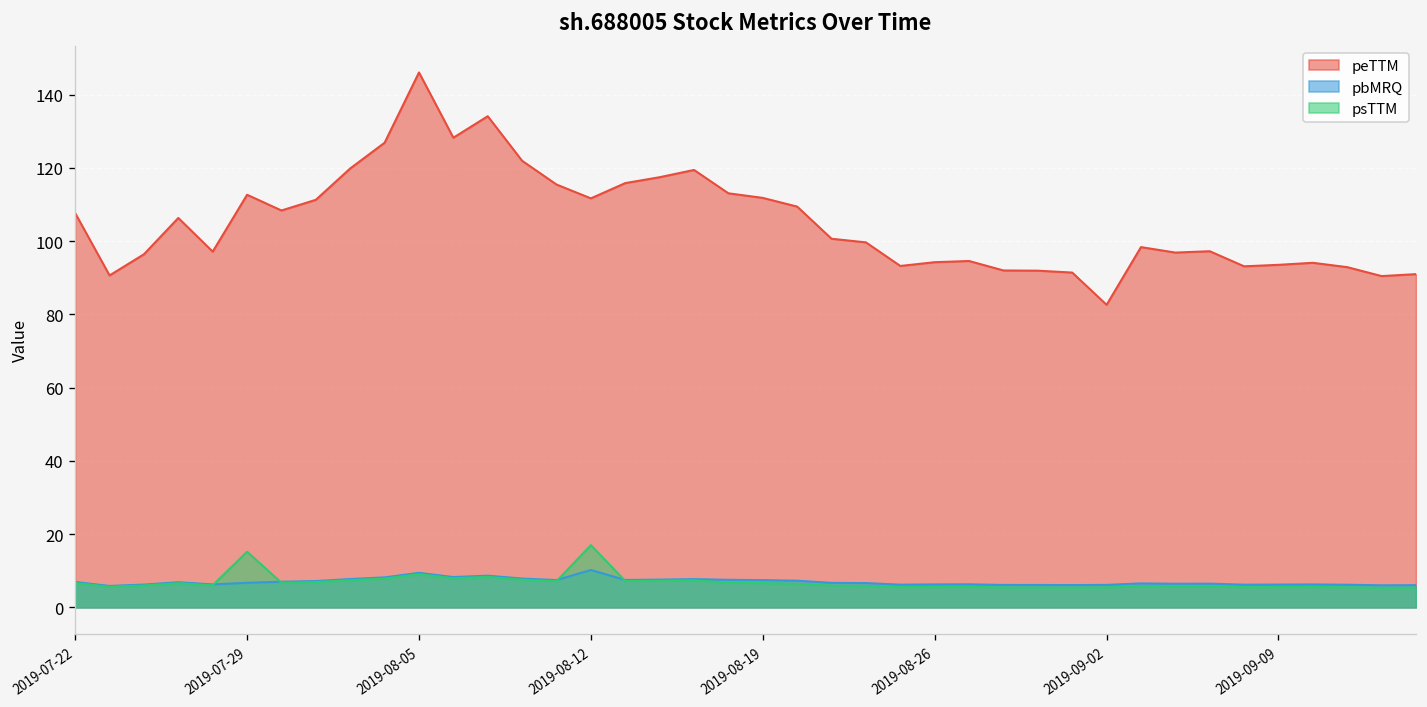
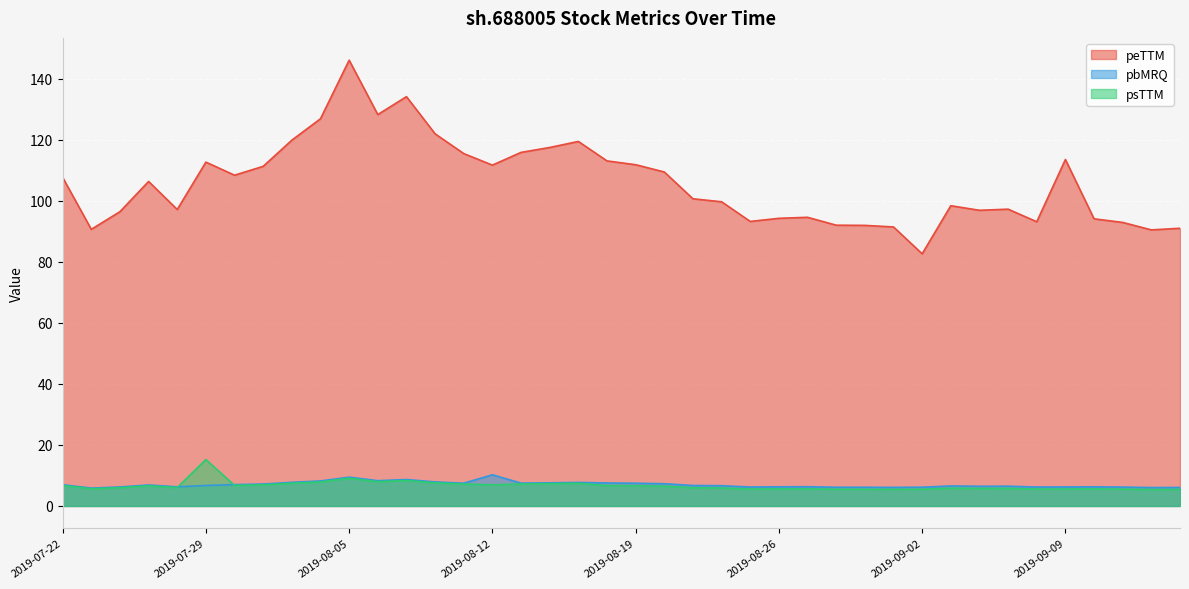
  {
    "peTTM": {
      "2019-07-22": 108,
      "2019-07-29": 113,
      "2019-08-05": 146,
      "2019-08-12": 112,
      "2019-08-19": 112,
      "2019-08-26": 94,
      "2019-09-02": 83,
-     "2019-09-09": 94
+     "2019-09-09": 113
    },
    "pbMRQ": {
      "2019-07-29": 7,
      "2019-08-12": 10
    },
    "psTTM": {
      "2019-07-29": 15,
-     "2019-08-12": 17
+     "2019-08-12": 7
    }
  }
